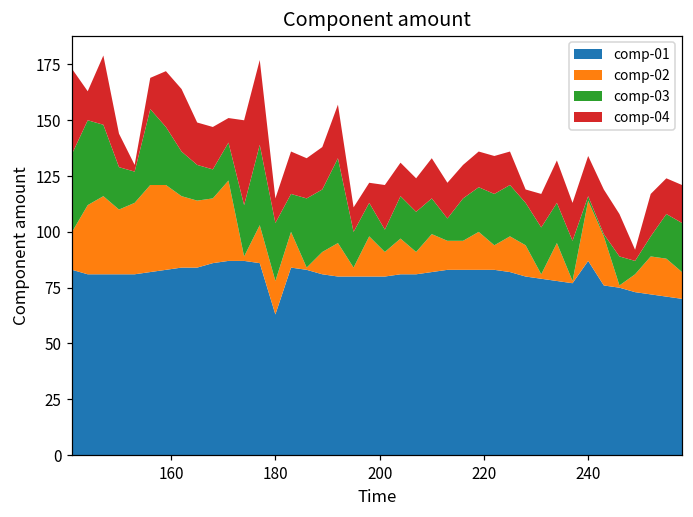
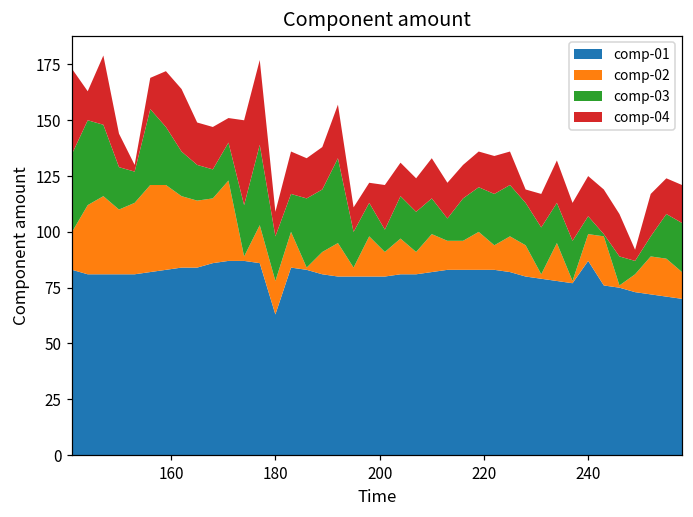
  {
    "comp-02": {
-     "240": 27
+     "240": 12
    },
    "comp-03": {
-     "180": 26,
-     "240": 2
+     "180": 20,
+     "240": 8
    },
    "comp-04": {
      "180": 11,
      "240": 18
    }
  }
